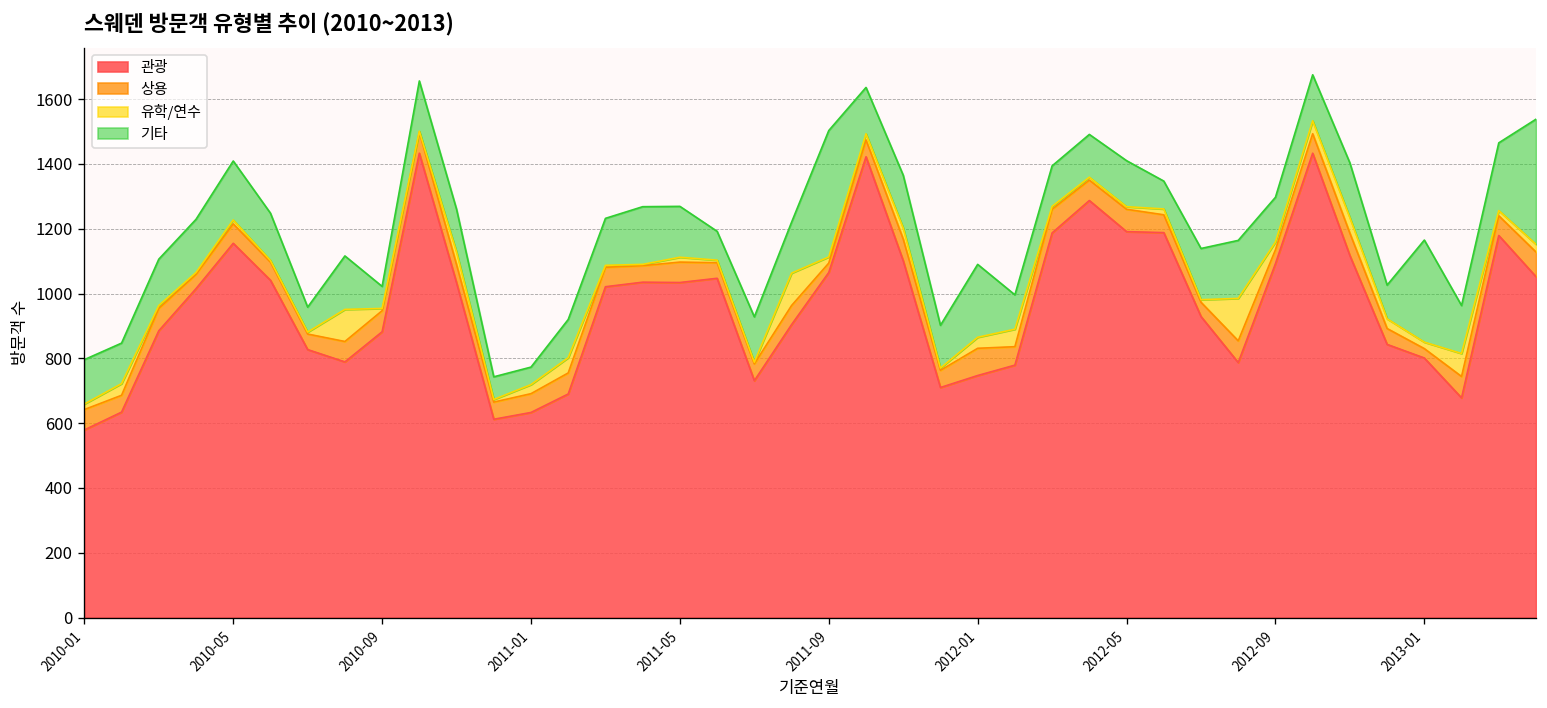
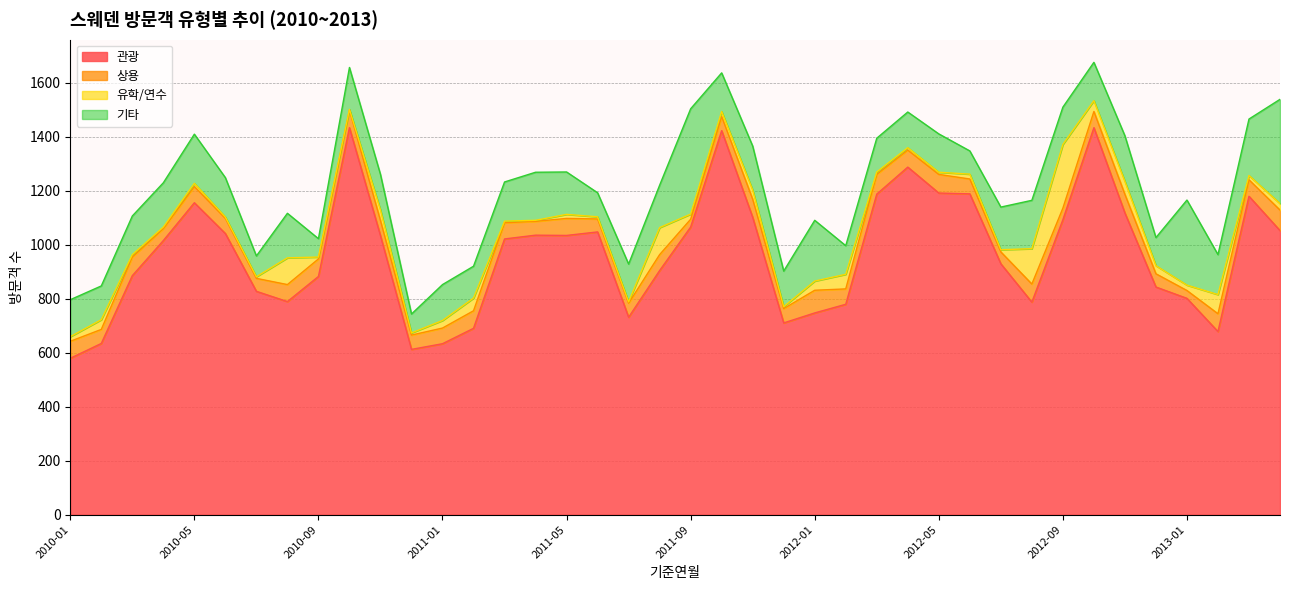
  {
    "관광": {
      "2010-01": 580,
      "2010-05": 1160,
      "2010-09": 880,
      "2011-01": 630,
      "2011-05": 1030,
      "2011-09": 1070,
      "2012-01": 750,
      "2012-05": 1190,
      "2012-09": 1090,
      "2013-01": 800
    },
    "상용": {
      "2010-01": 60,
      "2010-05": 60,
      "2011-01": 60,
      "2011-05": 60,
      "2011-09": 30,
      "2012-01": 80,
      "2012-09": 40,
      "2013-01": 30
    },
    "유학/연수": {
      "2010-01": 20,
      "2010-05": 10,
      "2011-01": 30,
      "2011-05": 20,
      "2011-09": 20,
      "2012-01": 30,
-     "2012-09": 20,
+     "2012-09": 240,
      "2013-01": 20
    },
    "기타": {
      "2010-01": 140,
      "2010-05": 180,
      "2010-09": 70,
-     "2011-01": 50,
+     "2011-01": 130,
      "2011-05": 160,
      "2011-09": 390,
      "2012-01": 230,
      "2012-05": 140,
      "2012-09": 140,
      "2013-01": 320
    }
  }
